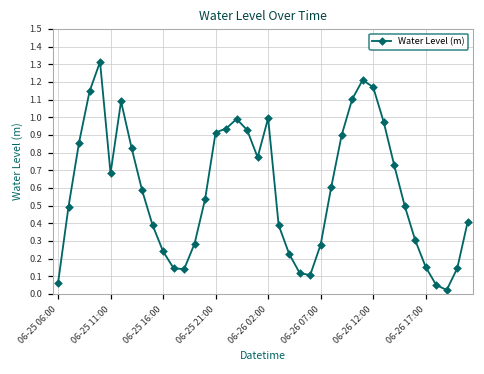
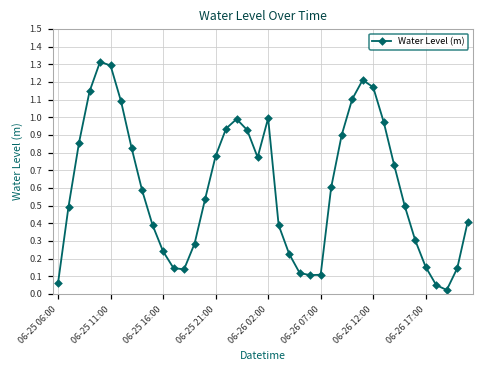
  {
    "06-25 06:00": 0.06,
-   "06-25 11:00": 0.68,
+   "06-25 11:00": 1.29,
    "06-25 16:00": 0.24,
-   "06-25 21:00": 0.91,
+   "06-25 21:00": 0.78,
    "06-26 02:00": 0.99,
-   "06-26 07:00": 0.28,
+   "06-26 07:00": 0.11,
    "06-26 12:00": 1.17,
    "06-26 17:00": 0.15
  }
